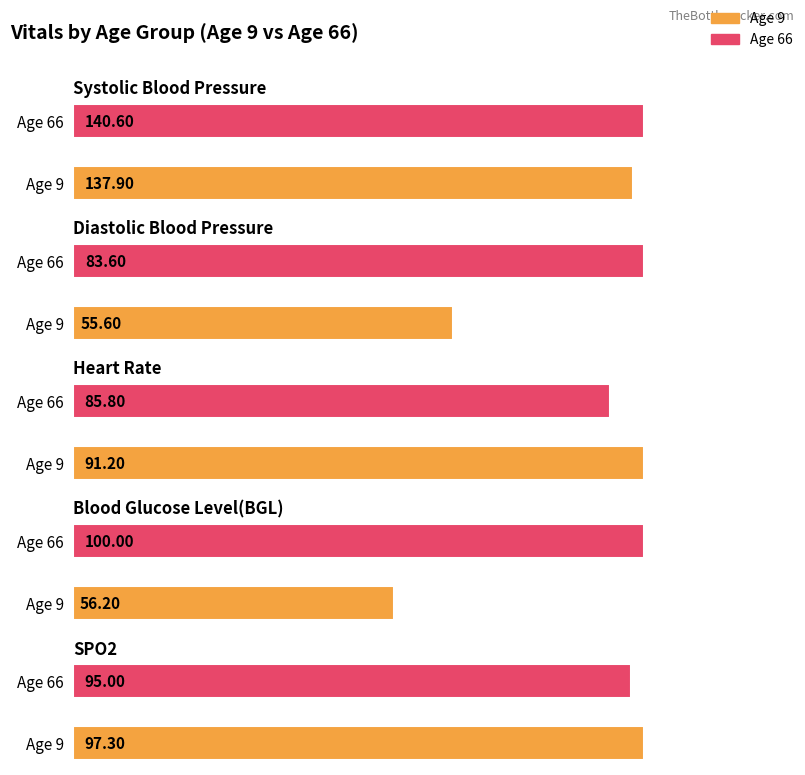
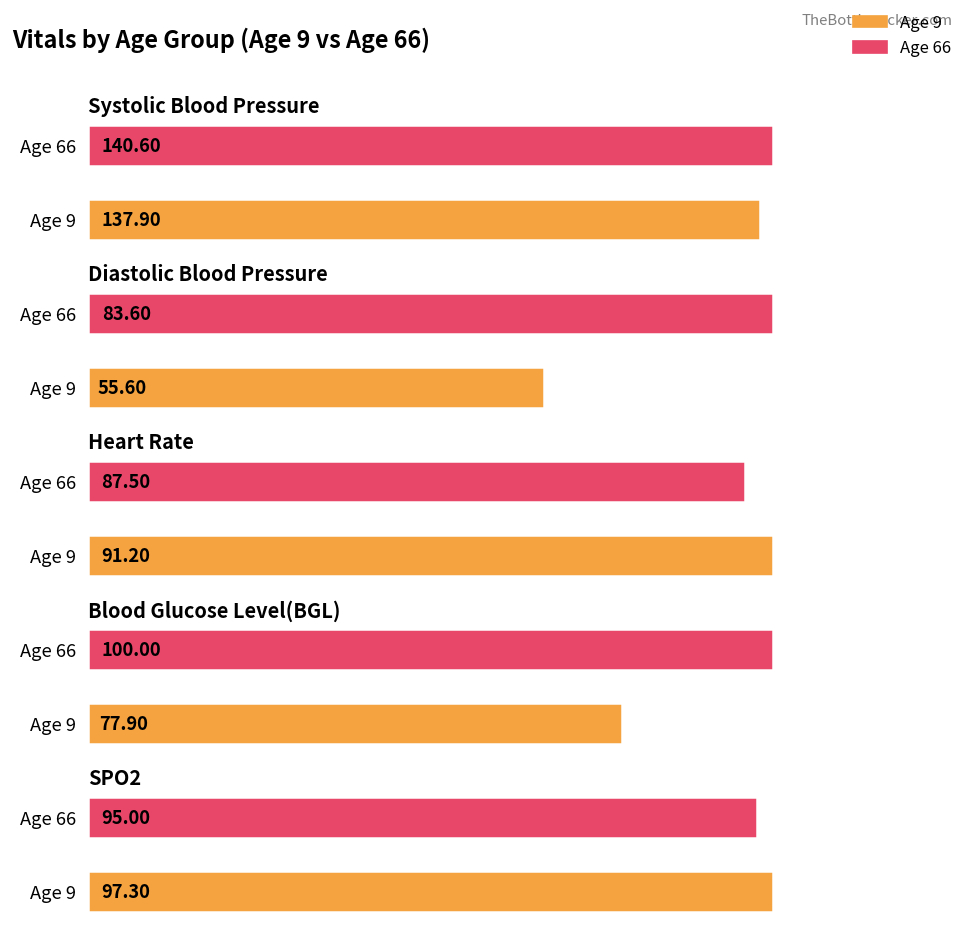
  {
    "Systolic Blood Pressure": {
      "Age 66": 140.60,
      "Age 9": 137.90
    },
    "Diastolic Blood Pressure": {
      "Age 66": 83.60,
      "Age 9": 55.60
    },
    "Heart Rate": {
-     "Age 66": 85.80,
+     "Age 66": 87.50,
      "Age 9": 91.20
    },
    "Blood Glucose Level(BGL)": {
      "Age 66": 100.00,
-     "Age 9": 56.20
+     "Age 9": 77.90
    },
    "SPO2": {
      "Age 66": 95.00,
      "Age 9": 97.30
    }
  }
